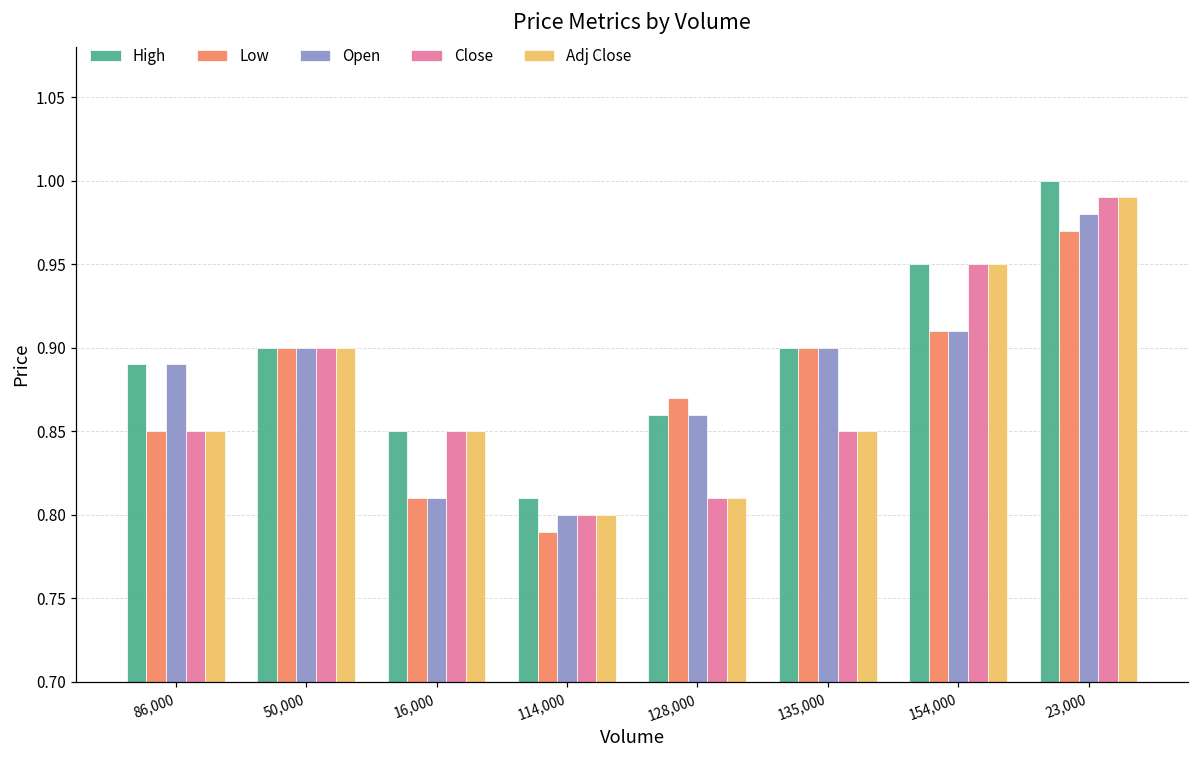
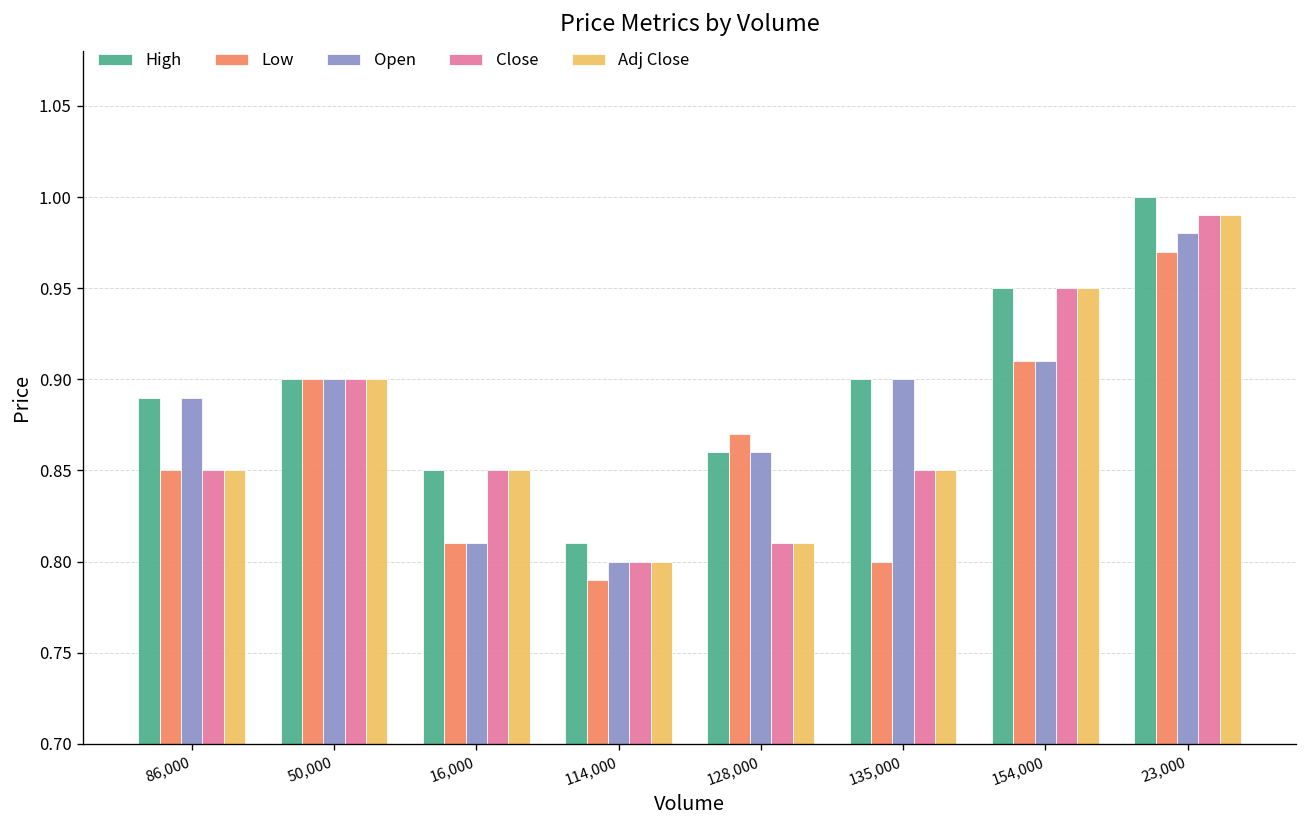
  {
    "High": {
      "86,000": 0.890,
      "50,000": 0.9,
      "16,000": 0.850,
      "114,000": 0.810,
      "128,000": 0.860,
      "135,000": 0.9,
      "154,000": 0.950,
      "23,000": 1.0
    },
    "Low": {
      "86,000": 0.850,
      "50,000": 0.9,
      "16,000": 0.810,
      "114,000": 0.790,
      "128,000": 0.870,
-     "135,000": 0.9,
+     "135,000": 0.8,
      "154,000": 0.910,
      "23,000": 0.970
    },
    "Open": {
      "86,000": 0.890,
      "50,000": 0.9,
      "16,000": 0.810,
      "114,000": 0.8,
      "128,000": 0.860,
      "135,000": 0.9,
      "154,000": 0.910,
      "23,000": 0.980
    },
    "Close": {
      "86,000": 0.850,
      "50,000": 0.9,
      "16,000": 0.850,
      "114,000": 0.8,
      "128,000": 0.810,
      "135,000": 0.850,
      "154,000": 0.950,
      "23,000": 0.990
    },
    "Adj Close": {
      "86,000": 0.850,
      "50,000": 0.9,
      "16,000": 0.850,
      "114,000": 0.8,
      "128,000": 0.810,
      "135,000": 0.850,
      "154,000": 0.950,
      "23,000": 0.990
    }
  }
